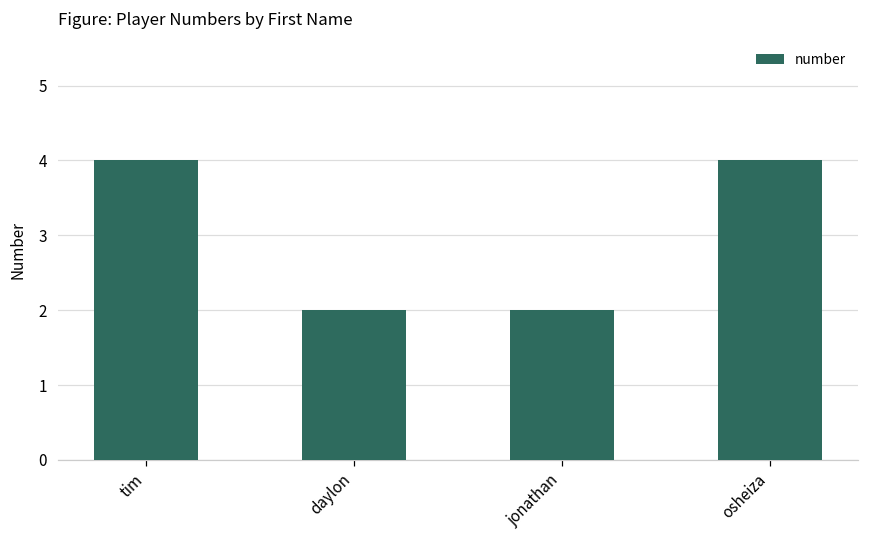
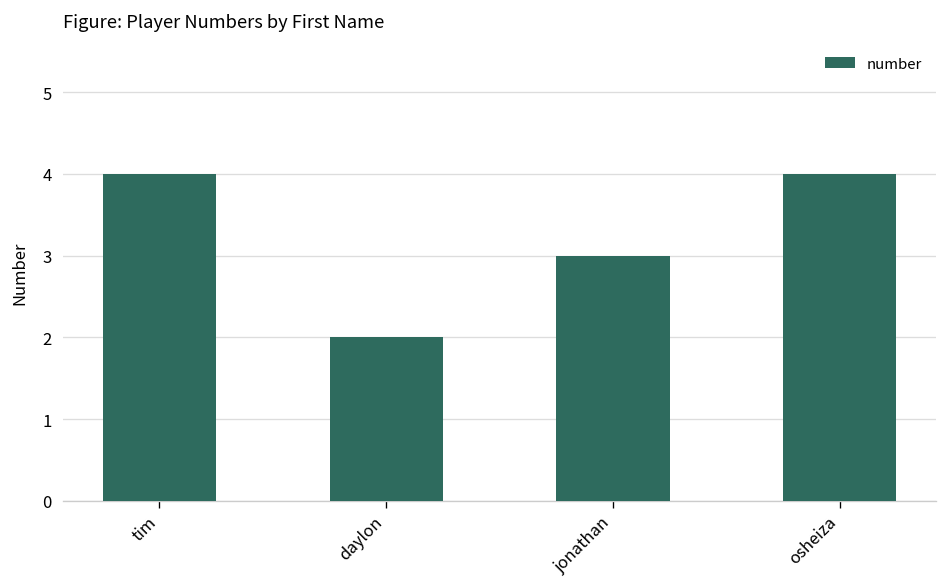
  {
    "tim": 4,
    "daylon": 2,
-   "jonathan": 2,
+   "jonathan": 3,
    "osheiza": 4
  }
